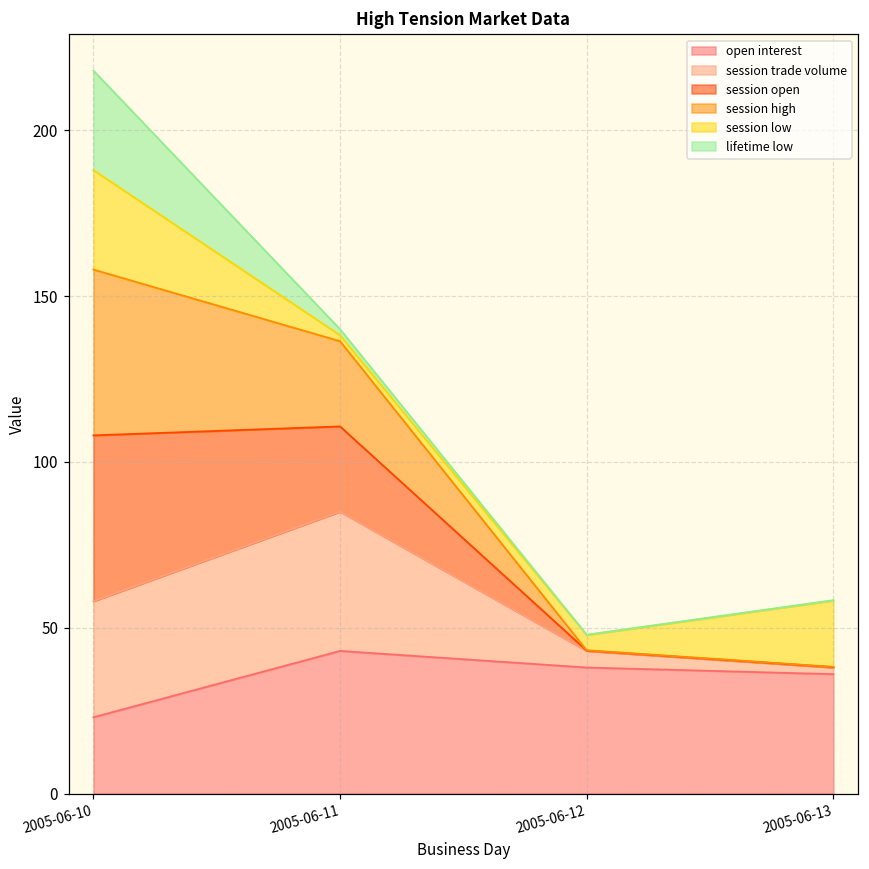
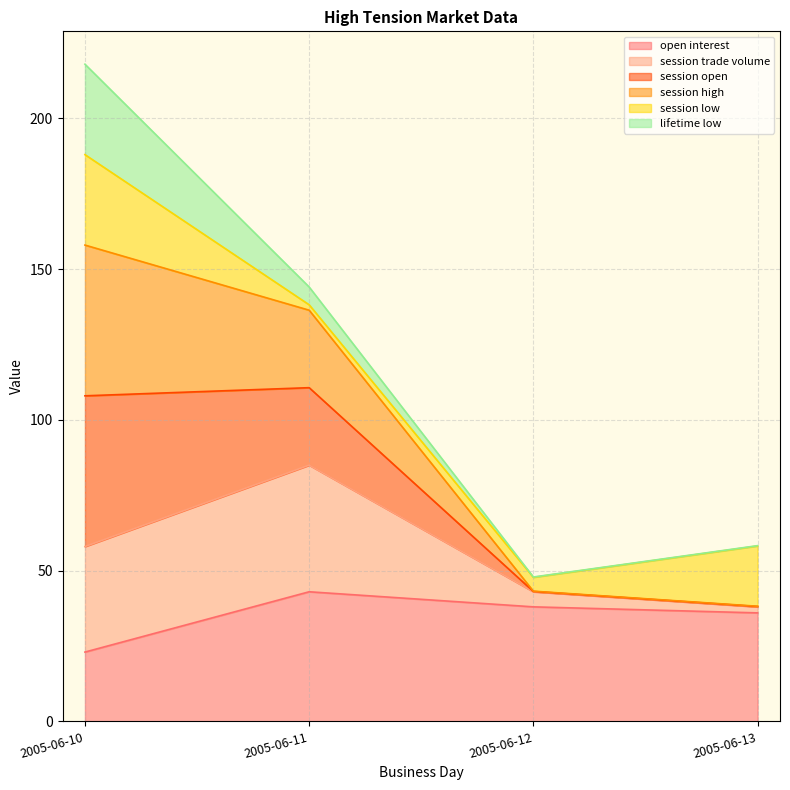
  {
    "session low": {
      "2005-06-10": 30,
      "2005-06-11": 2
    },
    "lifetime low": {
      "2005-06-10": 30,
-     "2005-06-11": 2
+     "2005-06-11": 6
    }
  }
